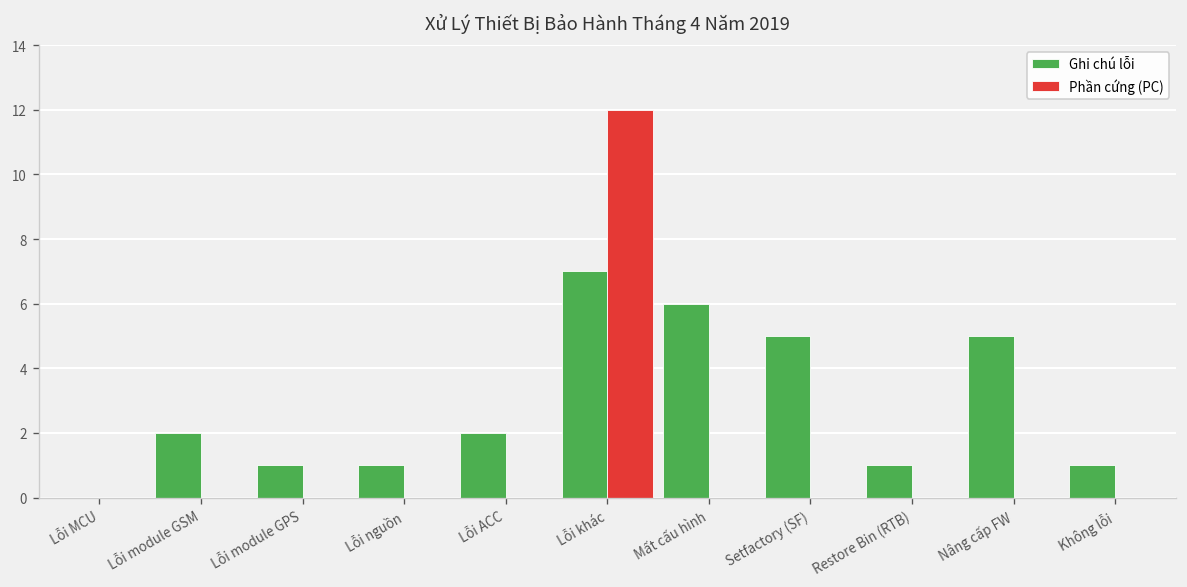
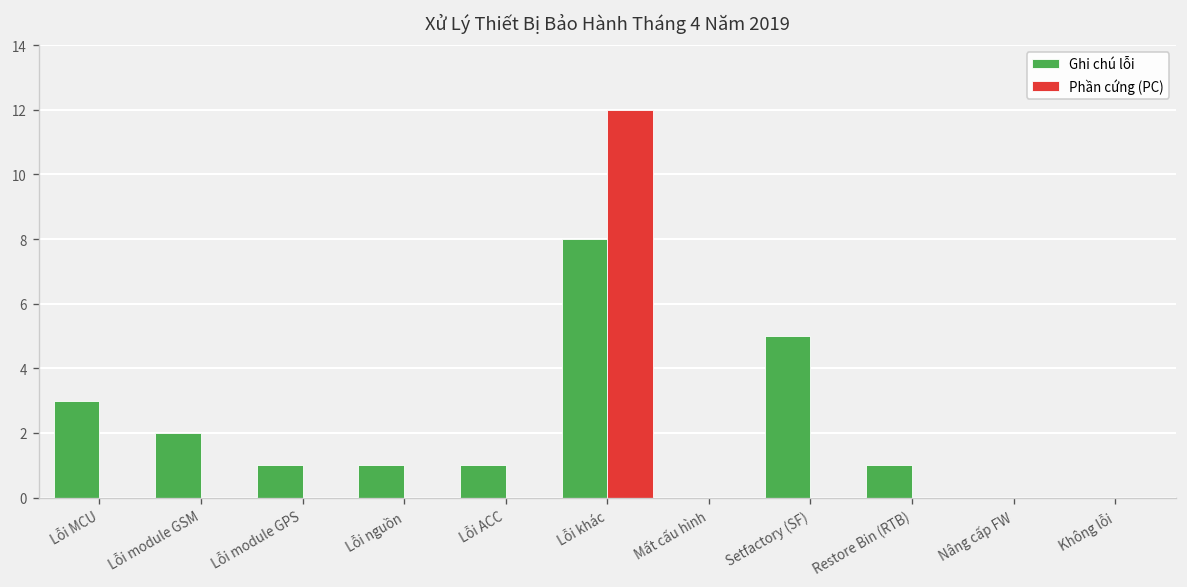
  {
    "Ghi chú lỗi": {
-     "Lỗi MCU": 0,
+     "Lỗi MCU": 3,
      "Lỗi module GSM": 2,
      "Lỗi module GPS": 1,
      "Lỗi nguồn": 1,
-     "Lỗi ACC": 2,
-     "Lỗi khác": 7,
-     "Mất cấu hình": 6,
+     "Lỗi ACC": 1,
+     "Lỗi khác": 8,
+     "Mất cấu hình": 0,
      "Setfactory (SF)": 5,
      "Restore Bin (RTB)": 1,
-     "Nâng cấp FW": 5,
-     "Không lỗi": 1
+     "Nâng cấp FW": 0,
+     "Không lỗi": 0
    },
    "Phần cứng (PC)": {
      "Lỗi MCU": 0,
      "Lỗi module GSM": 0,
      "Lỗi module GPS": 0,
      "Lỗi nguồn": 0,
      "Lỗi ACC": 0,
      "Lỗi khác": 12,
      "Mất cấu hình": 0,
      "Setfactory (SF)": 0,
      "Restore Bin (RTB)": 0,
      "Nâng cấp FW": 0,
      "Không lỗi": 0
    }
  }
